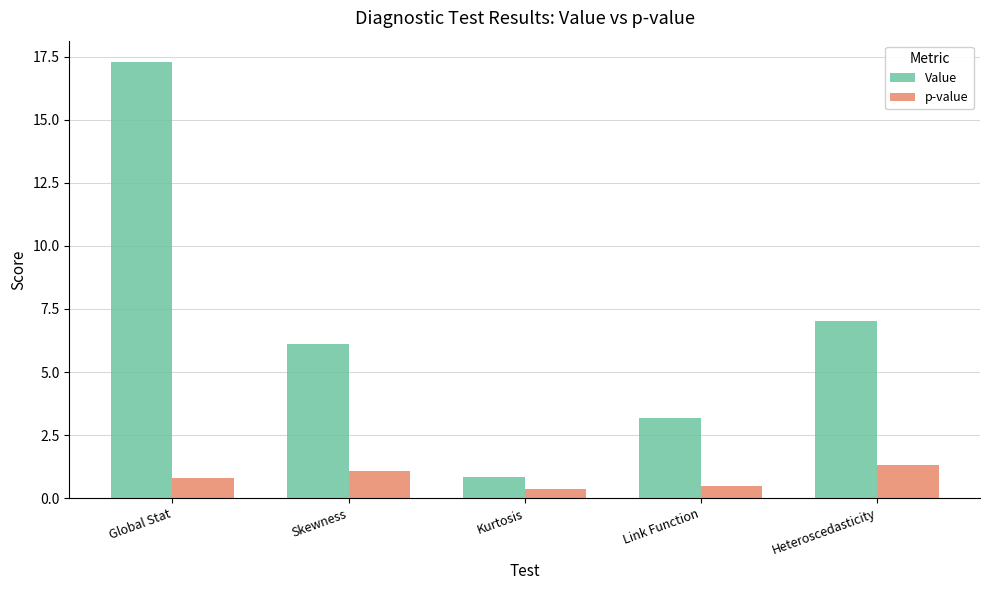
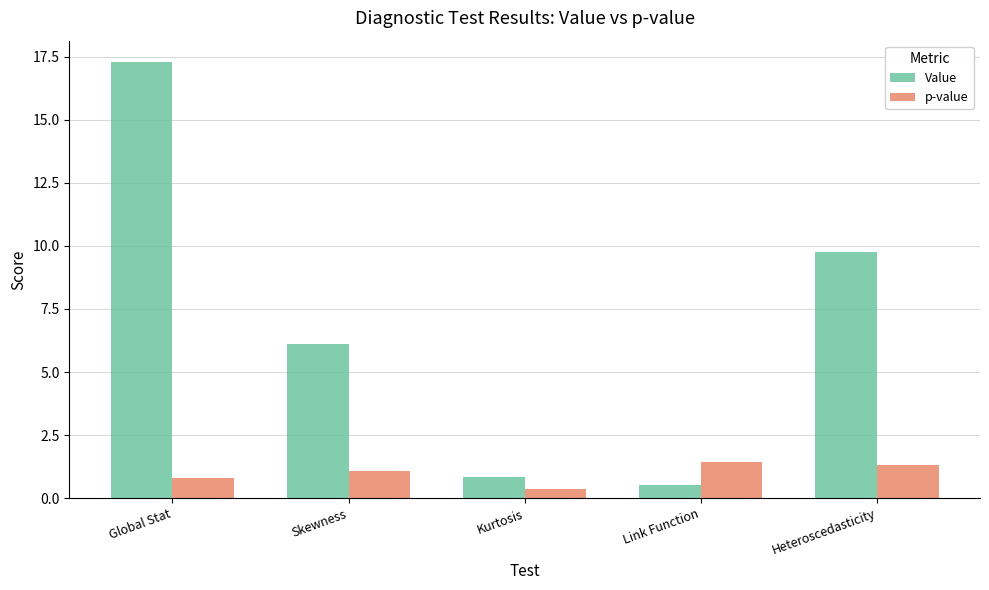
  {
    "Value": {
      "Global Stat": 17.3,
      "Skewness": 6.1,
      "Kurtosis": 0.9,
-     "Link Function": 3.2,
-     "Heteroscedasticity": 7.0
+     "Link Function": 0.5,
+     "Heteroscedasticity": 9.8
    },
    "p-value": {
      "Global Stat": 0.8,
      "Skewness": 1.1,
      "Kurtosis": 0.4,
-     "Link Function": 0.5,
+     "Link Function": 1.4,
      "Heteroscedasticity": 1.3
    }
  }
